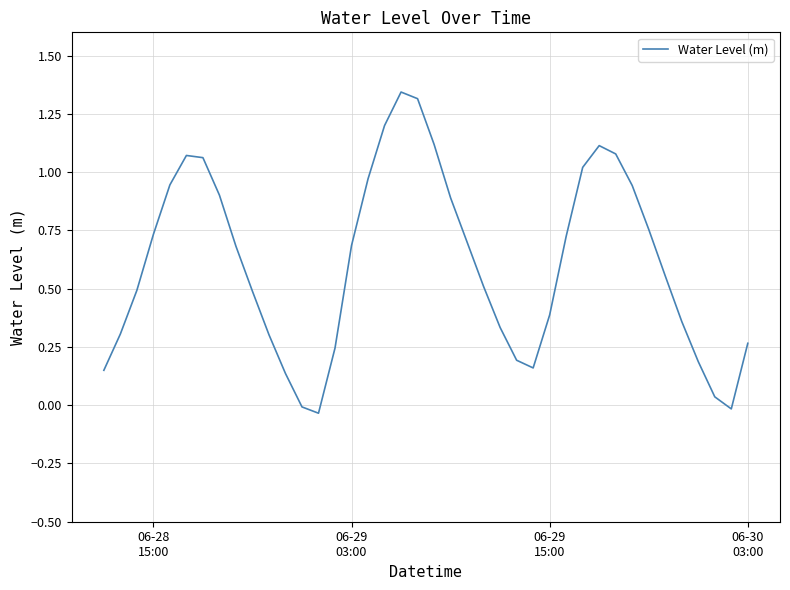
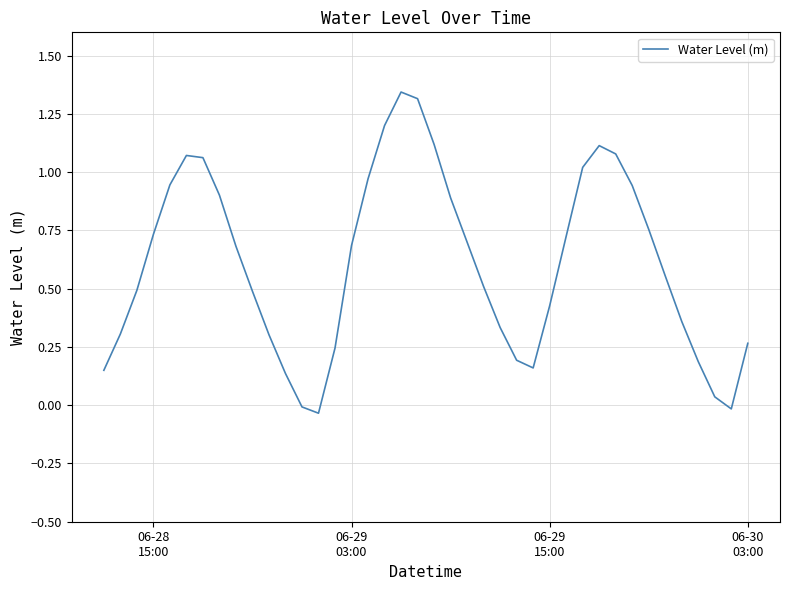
  {
    "06-28 15:00": 0.73,
    "06-29 03:00": 0.69,
-   "06-29 15:00": 0.39,
+   "06-29 15:00": 0.43,
    "06-30 03:00": 0.27
  }
